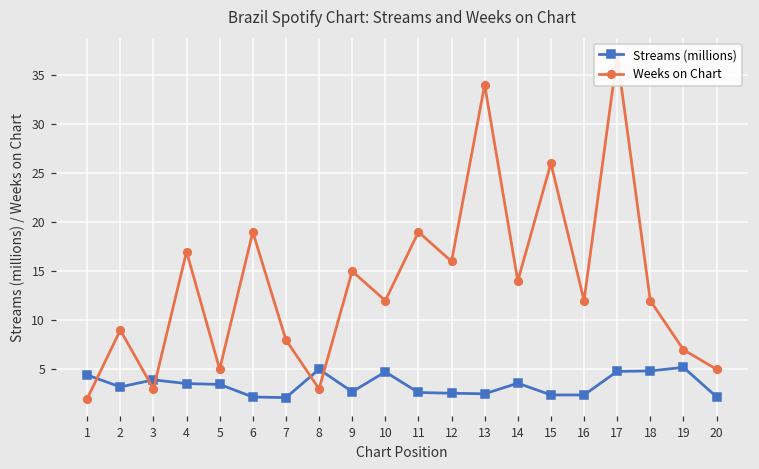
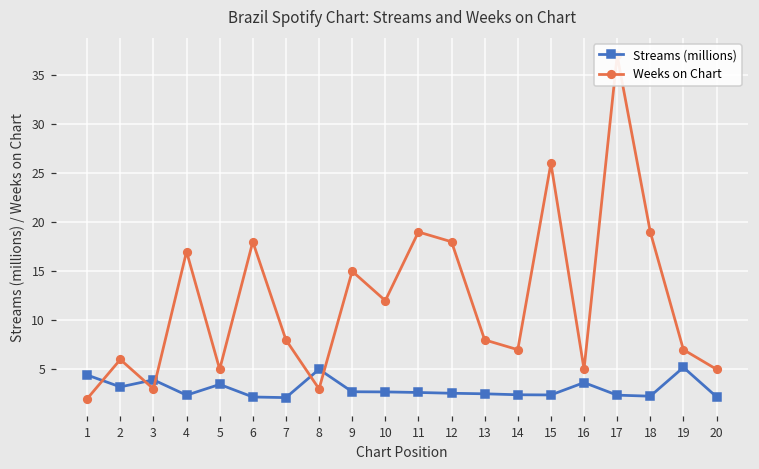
  {
    "Streams (millions)": {
      "1": 4,
      "2": 3,
      "3": 4,
-     "4": 4,
+     "4": 2,
      "5": 3,
      "6": 2,
      "7": 2,
      "8": 5,
      "9": 3,
-     "10": 5,
+     "10": 3,
      "11": 3,
      "12": 3,
      "13": 3,
-     "14": 4,
+     "14": 2,
      "15": 2,
-     "16": 2,
-     "17": 5,
-     "18": 5,
+     "16": 4,
+     "17": 2,
+     "18": 2,
      "19": 5,
      "20": 2
    },
    "Weeks on Chart": {
      "1": 2,
-     "2": 9,
+     "2": 6,
      "3": 3,
      "4": 17,
      "5": 5,
-     "6": 19,
+     "6": 18,
      "7": 8,
      "8": 3,
      "9": 15,
      "10": 12,
      "11": 19,
-     "12": 16,
-     "13": 34,
-     "14": 14,
+     "12": 18,
+     "13": 8,
+     "14": 7,
      "15": 26,
-     "16": 12,
-     "18": 12,
+     "16": 5,
+     "18": 19,
      "19": 7,
      "20": 5
    }
  }
